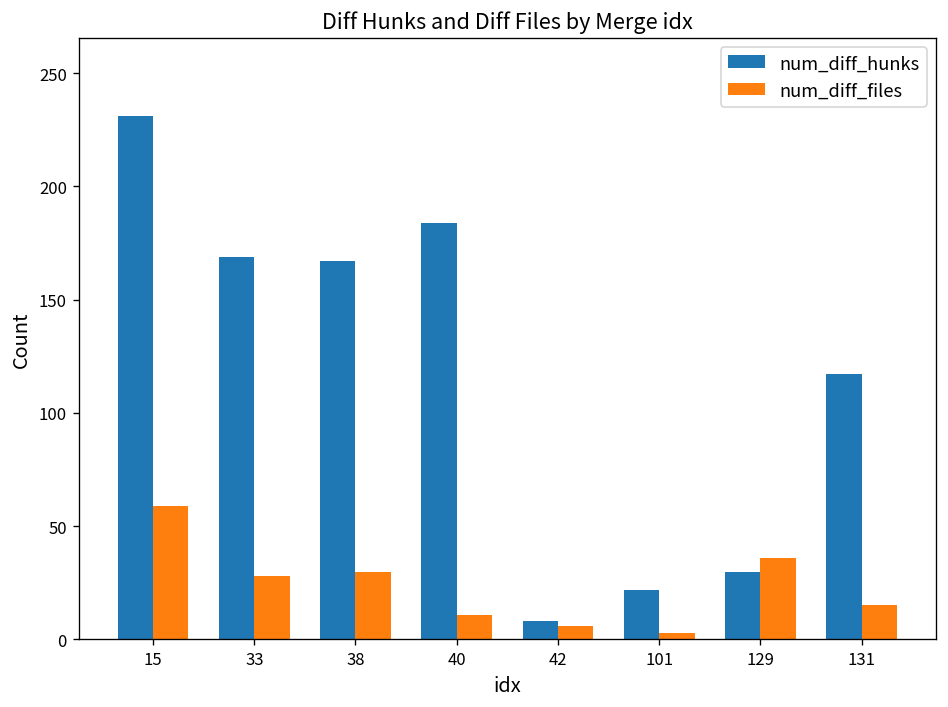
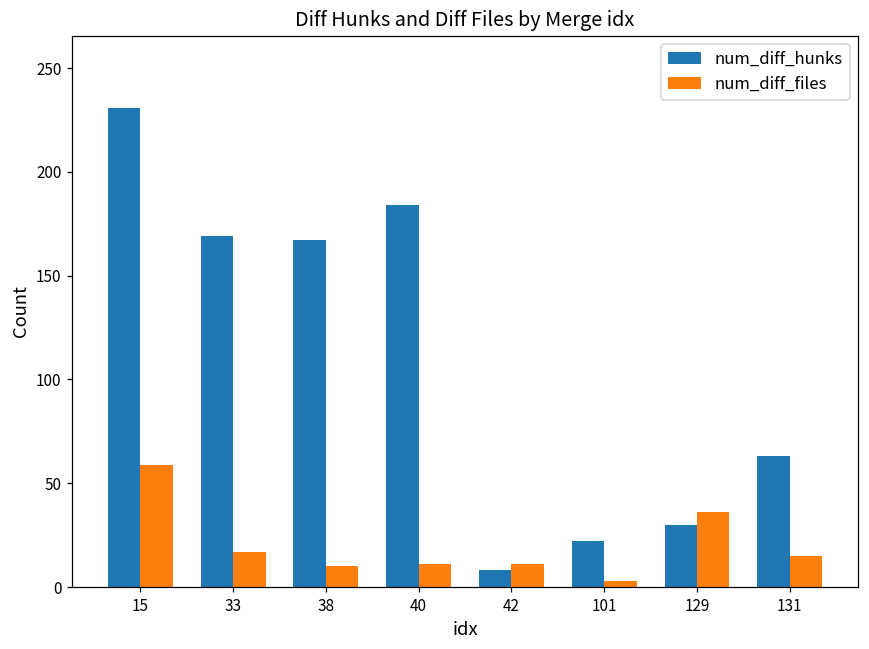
  {
    "num_diff_hunks": {
      "15": 231,
      "33": 169,
      "38": 167,
      "40": 184,
      "42": 8,
      "101": 22,
      "129": 30,
-     "131": 117
+     "131": 63
    },
    "num_diff_files": {
      "15": 59,
-     "33": 28,
-     "38": 30,
+     "33": 17,
+     "38": 10,
      "40": 11,
-     "42": 6,
+     "42": 11,
      "101": 3,
      "129": 36,
      "131": 15
    }
  }
